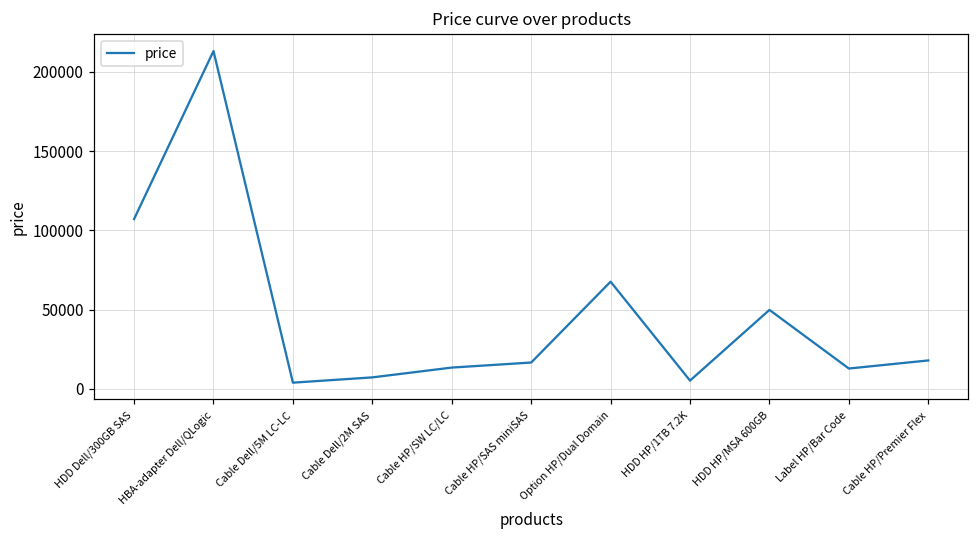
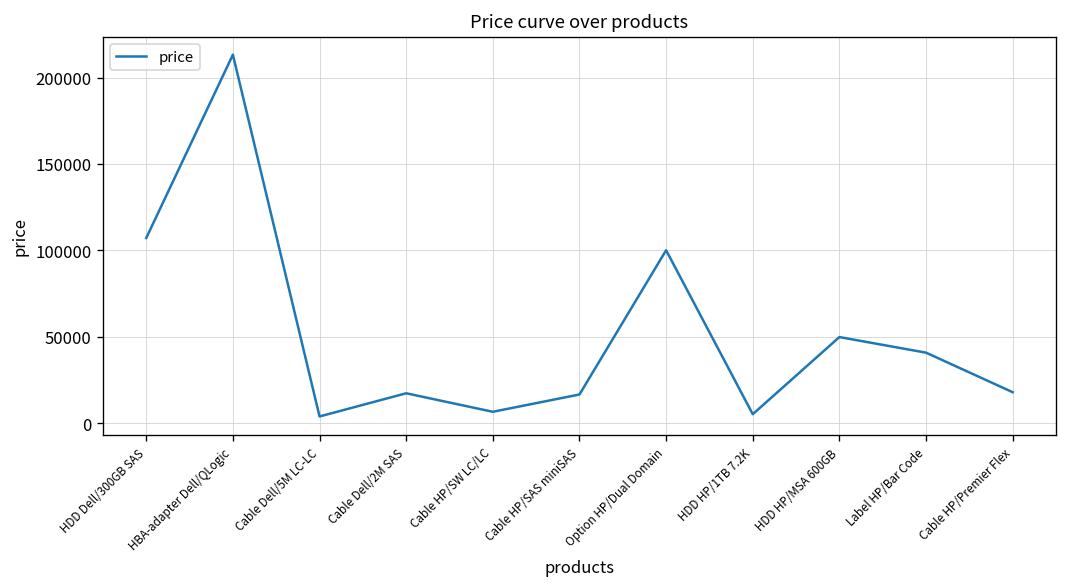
  {
    "HDD Dell/300GB SAS": 107000,
    "HBA-adapter Dell/QLogic": 213000,
    "Cable Dell/5M LC-LC": 4000,
-   "Cable Dell/2M SAS": 7000,
-   "Cable HP/SW LC/LC": 14000,
+   "Cable Dell/2M SAS": 17000,
+   "Cable HP/SW LC/LC": 7000,
    "Cable HP/SAS miniSAS": 17000,
-   "Option HP/Dual Domain": 68000,
+   "Option HP/Dual Domain": 100000,
    "HDD HP/1TB 7.2K": 5000,
    "HDD HP/MSA 600GB": 50000,
-   "Label HP/Bar Code": 13000,
+   "Label HP/Bar Code": 41000,
    "Cable HP/Premier Flex": 18000
  }
